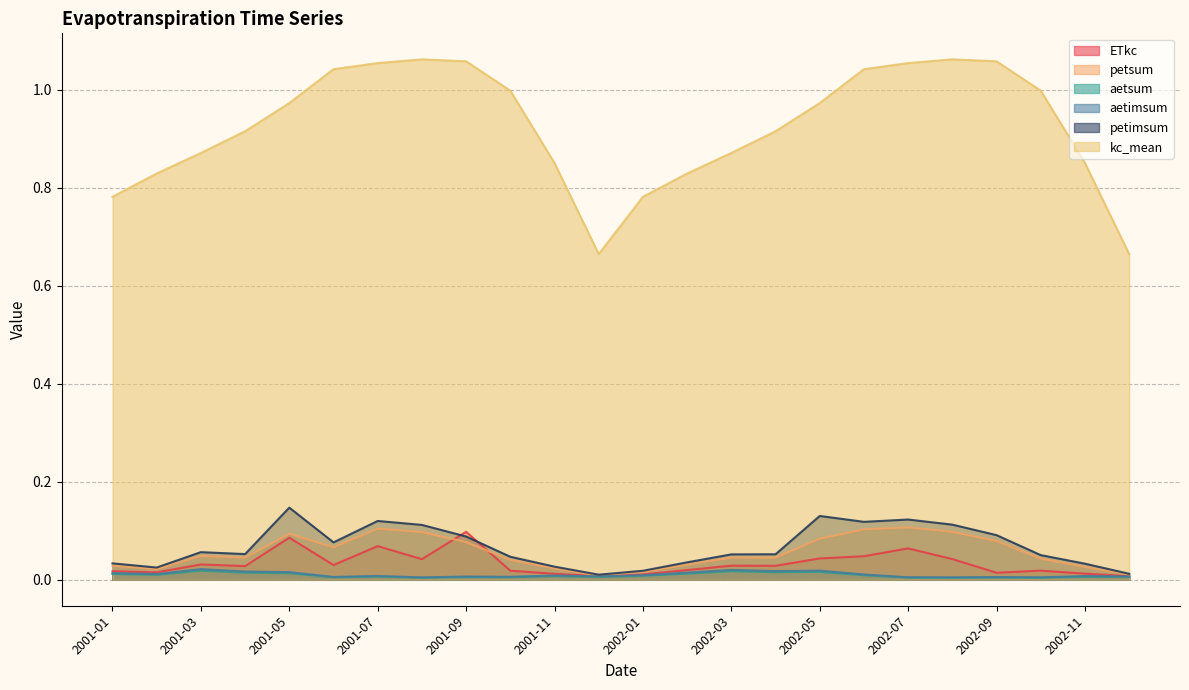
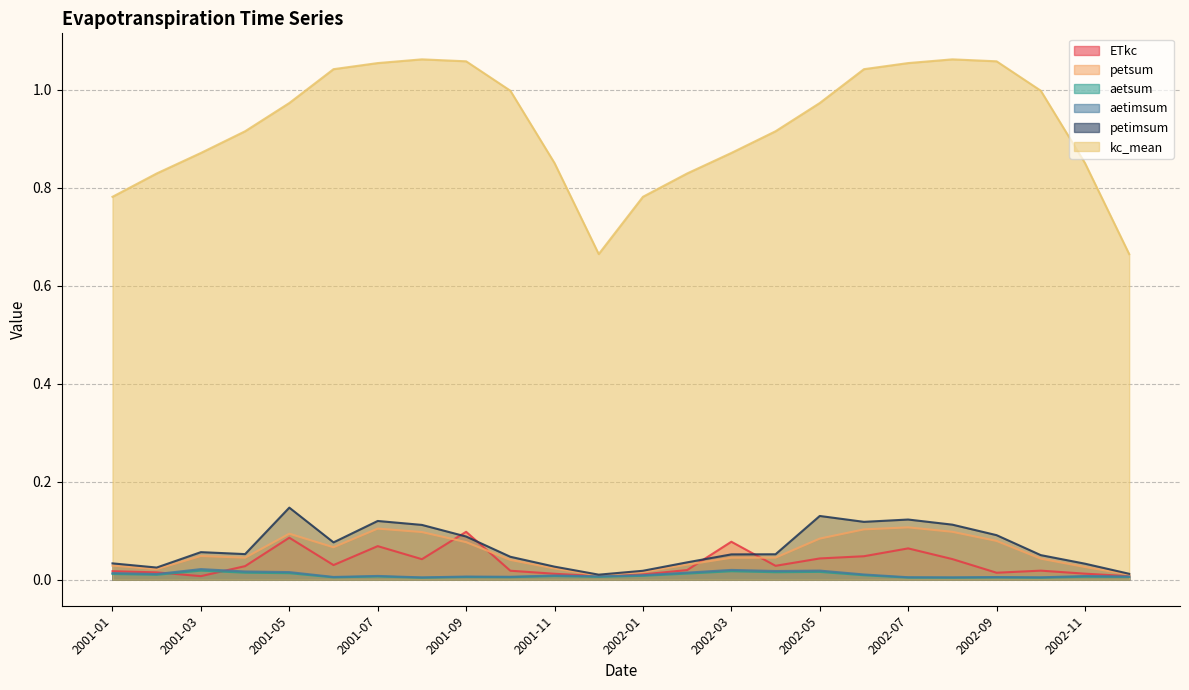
  {
    "ETkc": {
-     "2001-03": 0.03,
+     "2001-03": 0.01,
      "2001-05": 0.09,
      "2001-07": 0.07,
      "2001-09": 0.10,
-     "2002-03": 0.03,
+     "2002-03": 0.08,
      "2002-05": 0.04,
      "2002-07": 0.06,
      "2002-09": 0.01
    },
    "petimsum": {
      "2001-03": 0.06,
      "2001-05": 0.15,
      "2001-07": 0.12,
      "2001-09": 0.09,
      "2002-03": 0.05,
      "2002-05": 0.13,
      "2002-07": 0.12,
      "2002-09": 0.09,
      "2002-11": 0.03
    }
  }
